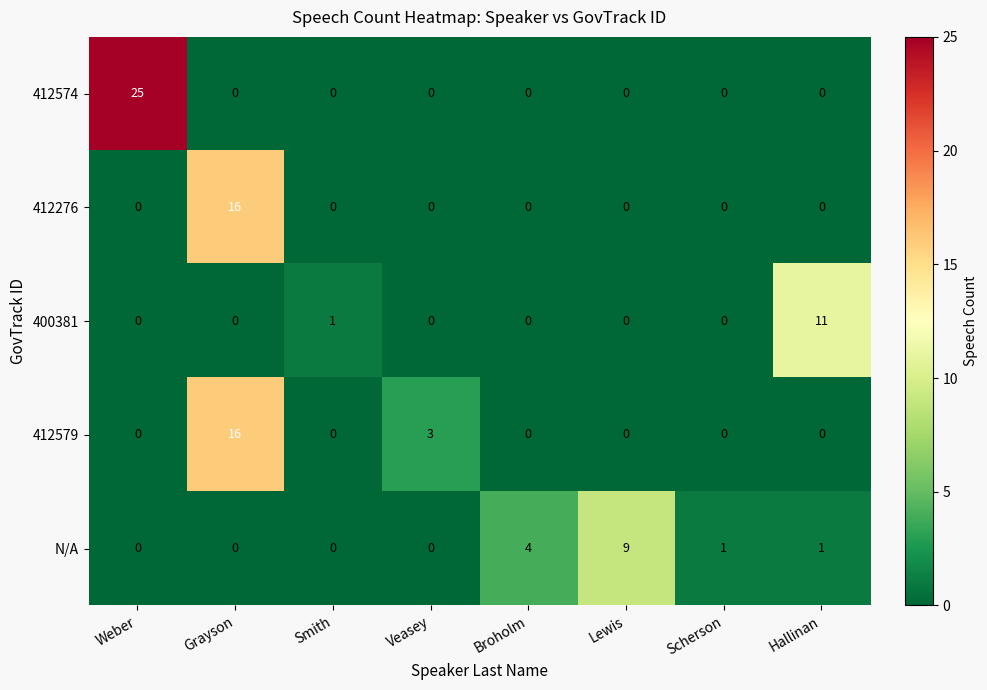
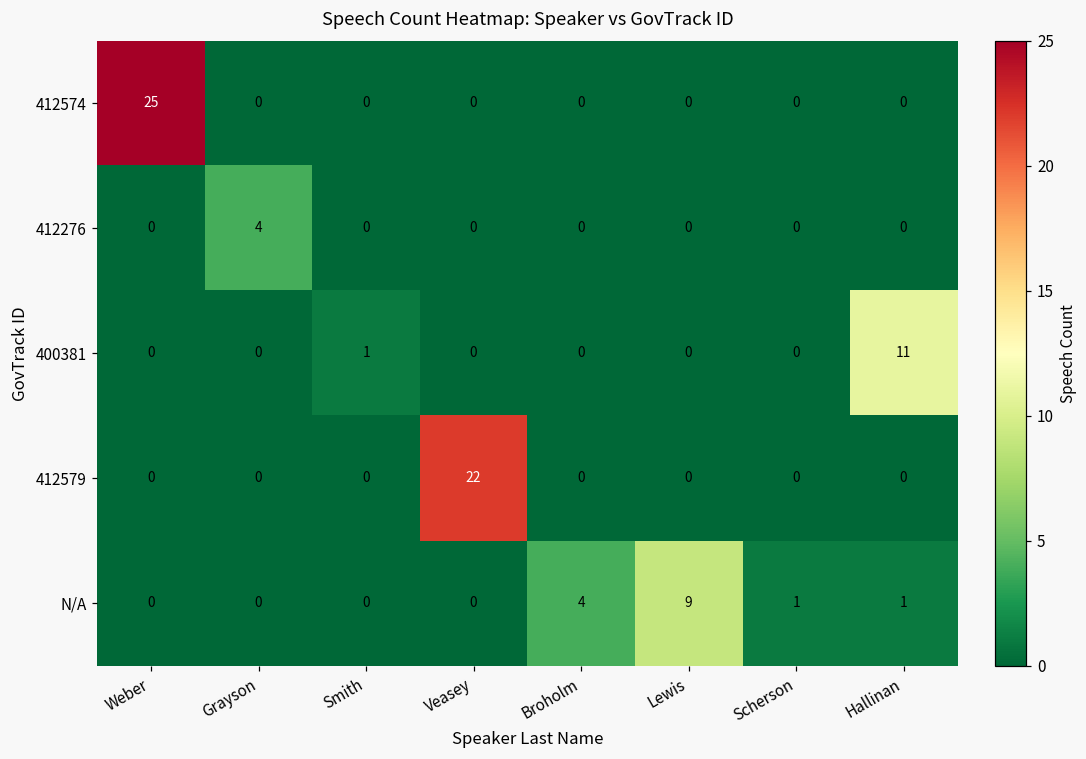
  {
    "412574": {
      "Weber": 25,
      "Grayson": 0,
      "Smith": 0,
      "Veasey": 0,
      "Broholm": 0,
      "Lewis": 0,
      "Scherson": 0,
      "Hallinan": 0
    },
    "412276": {
      "Weber": 0,
-     "Grayson": 16,
+     "Grayson": 4,
      "Smith": 0,
      "Veasey": 0,
      "Broholm": 0,
      "Lewis": 0,
      "Scherson": 0,
      "Hallinan": 0
    },
    "400381": {
      "Weber": 0,
      "Grayson": 0,
      "Smith": 1,
      "Veasey": 0,
      "Broholm": 0,
      "Lewis": 0,
      "Scherson": 0,
      "Hallinan": 11
    },
    "412579": {
      "Weber": 0,
-     "Grayson": 16,
+     "Grayson": 0,
      "Smith": 0,
-     "Veasey": 3,
+     "Veasey": 22,
      "Broholm": 0,
      "Lewis": 0,
      "Scherson": 0,
      "Hallinan": 0
    },
    "N/A": {
      "Weber": 0,
      "Grayson": 0,
      "Smith": 0,
      "Veasey": 0,
      "Broholm": 4,
      "Lewis": 9,
      "Scherson": 1,
      "Hallinan": 1
    }
  }
